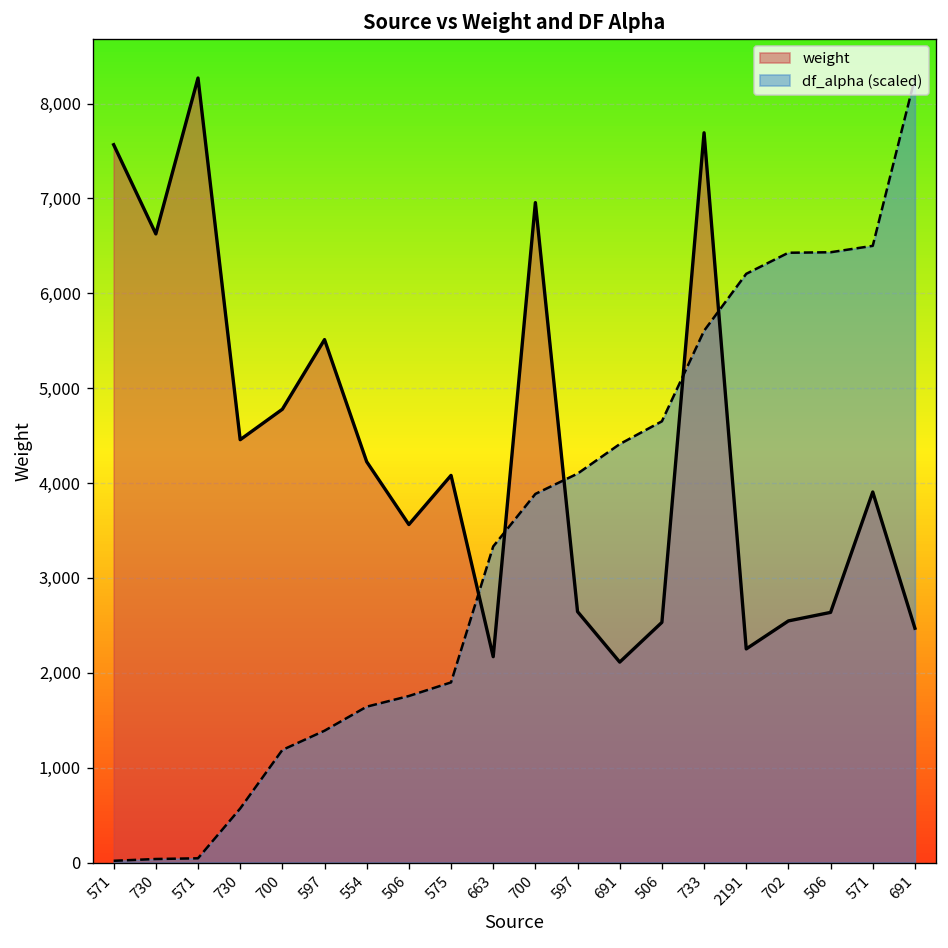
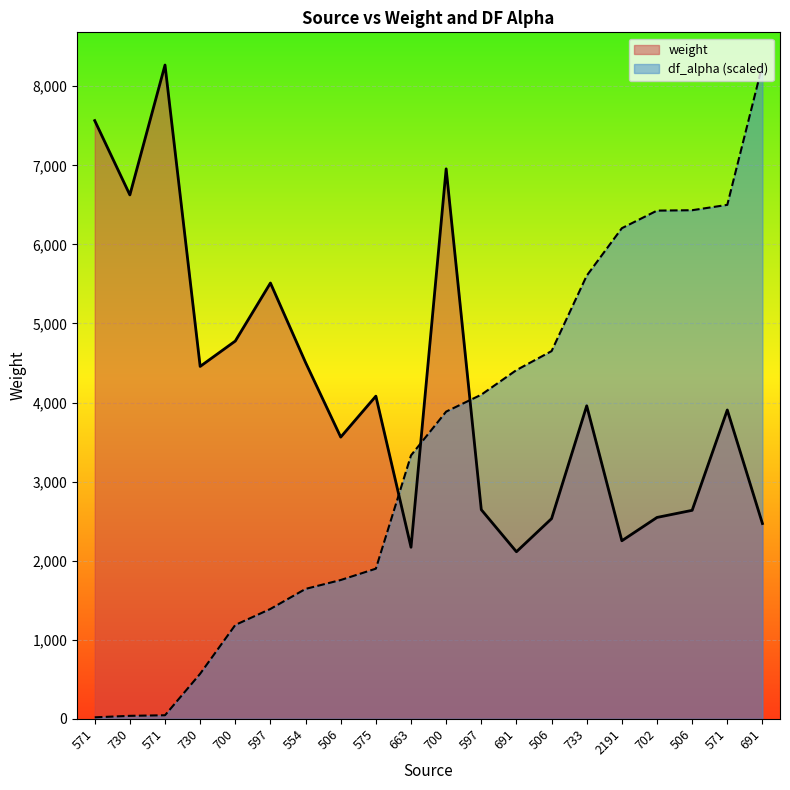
  {
    "weight": {
-     "554": "4,200",
+     "554": "4,500",
      "575": "4,100",
      "663": "2,200",
-     "733": "7,700",
+     "733": "4,000",
      "2191": "2,300",
      "702": "2,500"
    },
    "df_alpha (scaled)": {
      "554": "1,600",
      "575": "1,900",
      "663": "3,300",
      "733": "5,600",
      "2191": "6,200",
      "702": "6,400"
    }
  }
